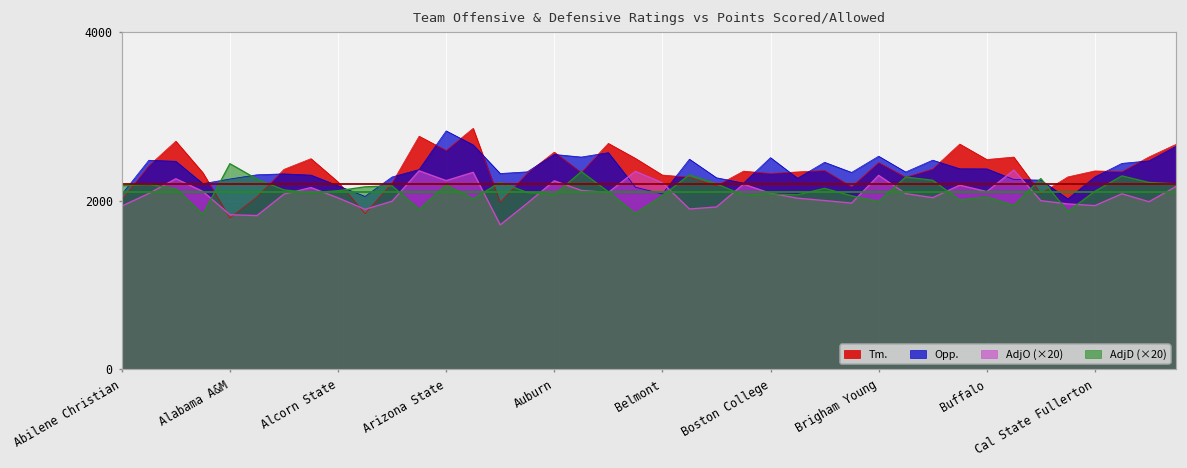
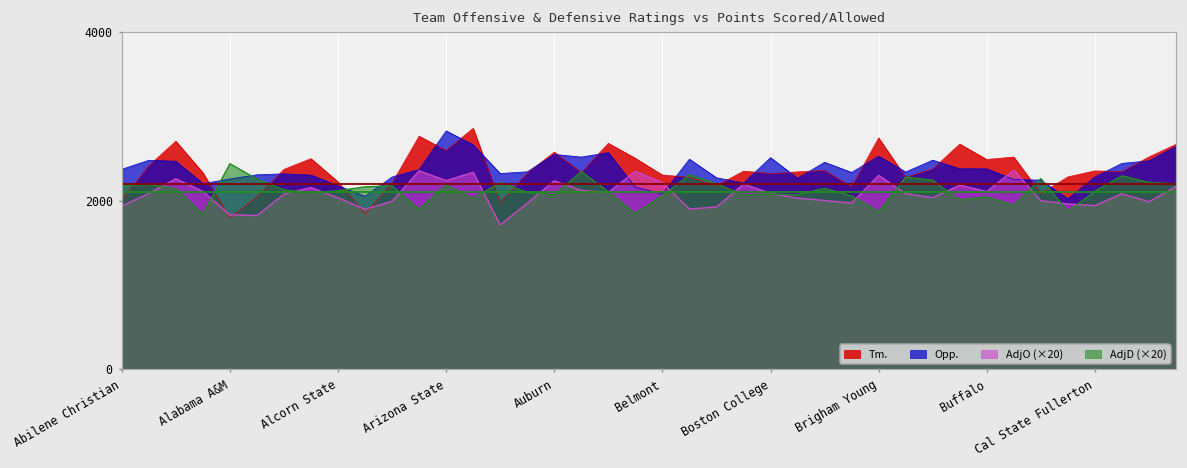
  {
    "Tm.": {
      "Abilene Christian": 2000,
      "Alabama A&M": 1800,
      "Alcorn State": 2200,
      "Arizona State": 2600,
      "Belmont": 2300,
      "Boston College": 2300,
-     "Brigham Young": 2400,
+     "Brigham Young": 2700,
      "Buffalo": 2500,
      "Cal State Fullerton": 2400
    },
    "Opp.": {
-     "Abilene Christian": 2100,
+     "Abilene Christian": 2400,
      "Alabama A&M": 2300,
      "Alcorn State": 2200,
      "Arizona State": 2800,
      "Boston College": 2500,
      "Brigham Young": 2500,
      "Buffalo": 2400,
      "Cal State Fullerton": 2300
    },
    "AdjO (×20)": {
      "Abilene Christian": 1900,
      "Alabama A&M": 1800,
      "Alcorn State": 2000,
      "Arizona State": 2200,
      "Auburn": 2200,
      "Belmont": 2200,
      "Brigham Young": 2300,
      "Buffalo": 2100,
      "Cal State Fullerton": 1900
    },
    "AdjD (×20)": {
      "Abilene Christian": 2200,
      "Alabama A&M": 2400,
      "Alcorn State": 2100,
      "Arizona State": 2200,
      "Auburn": 2100,
-     "Brigham Young": 2000,
+     "Brigham Young": 1900,
      "Buffalo": 2000,
      "Cal State Fullerton": 2100
    }
  }
